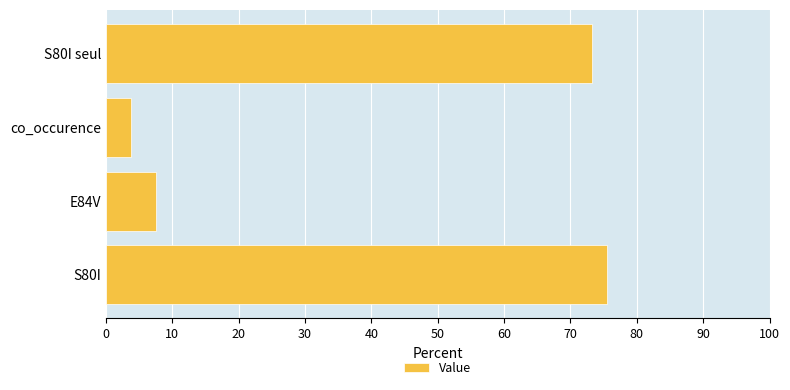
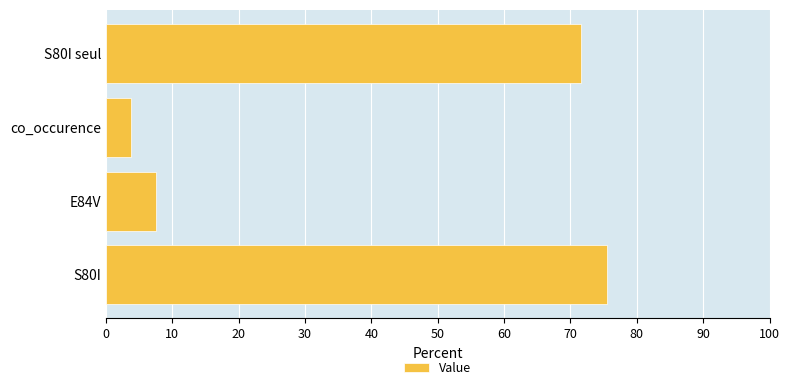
  {
-   "S80I seul": 73,
+   "S80I seul": 72,
    "co_occurence": 4,
    "E84V": 8,
    "S80I": 76
  }
